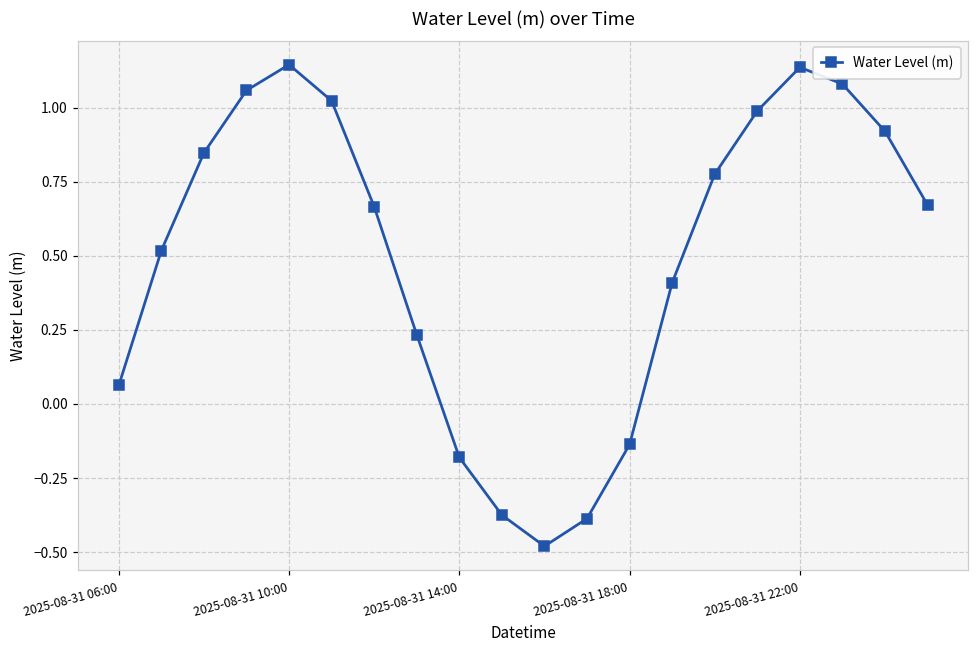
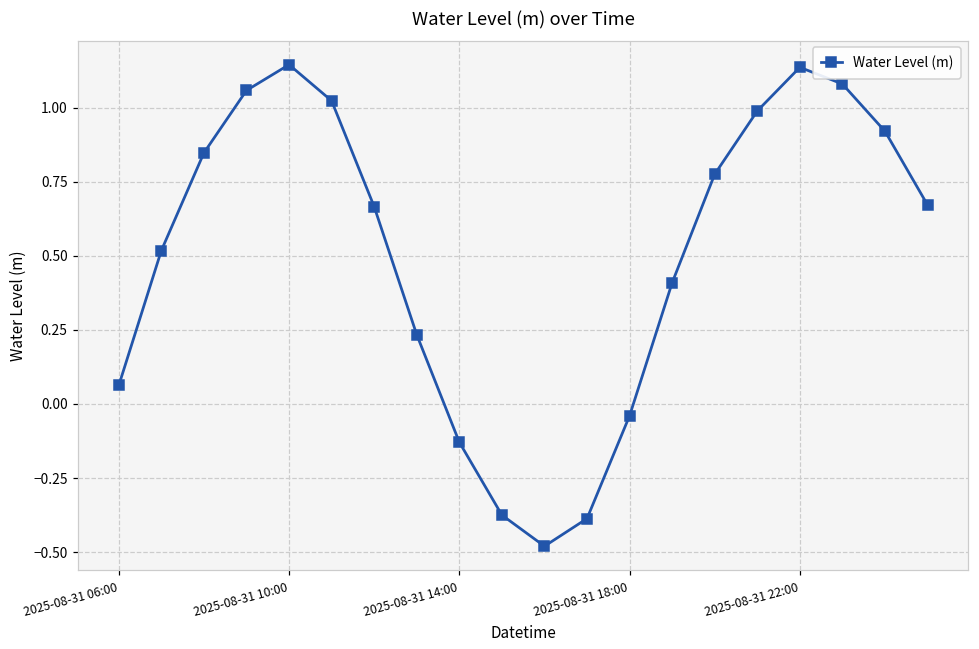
  {
    "2025-08-31 06:00": 0.06,
    "2025-08-31 10:00": 1.15,
-   "2025-08-31 14:00": -0.18,
-   "2025-08-31 18:00": -0.14,
+   "2025-08-31 14:00": -0.13,
+   "2025-08-31 18:00": -0.04,
    "2025-08-31 22:00": 1.14
  }
